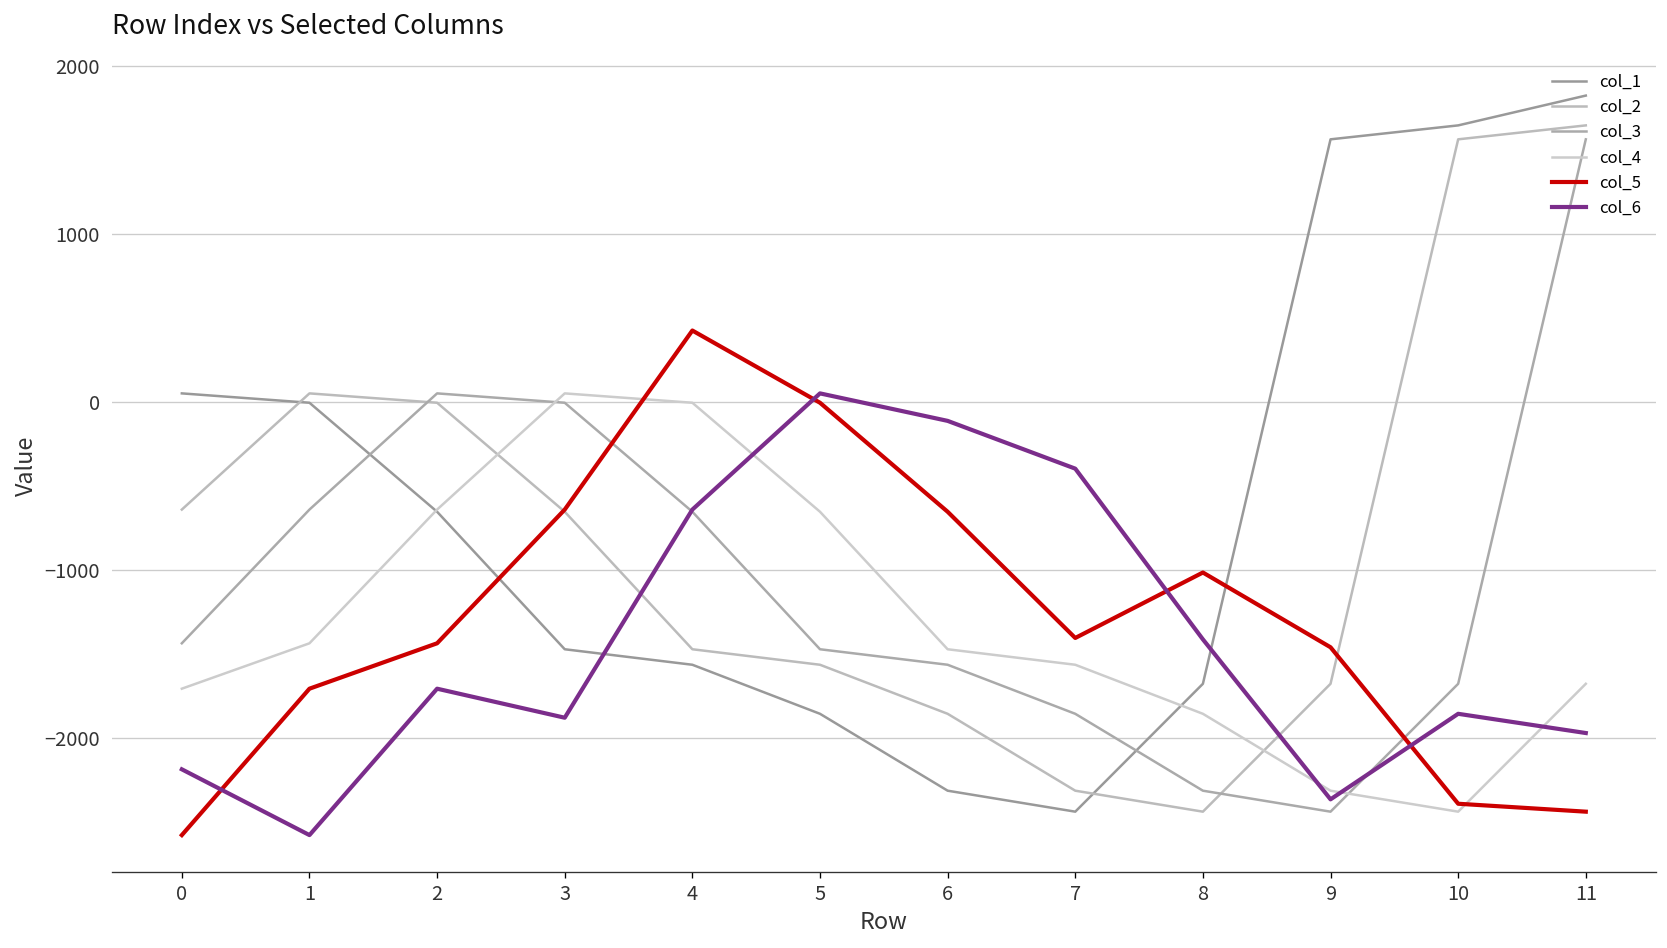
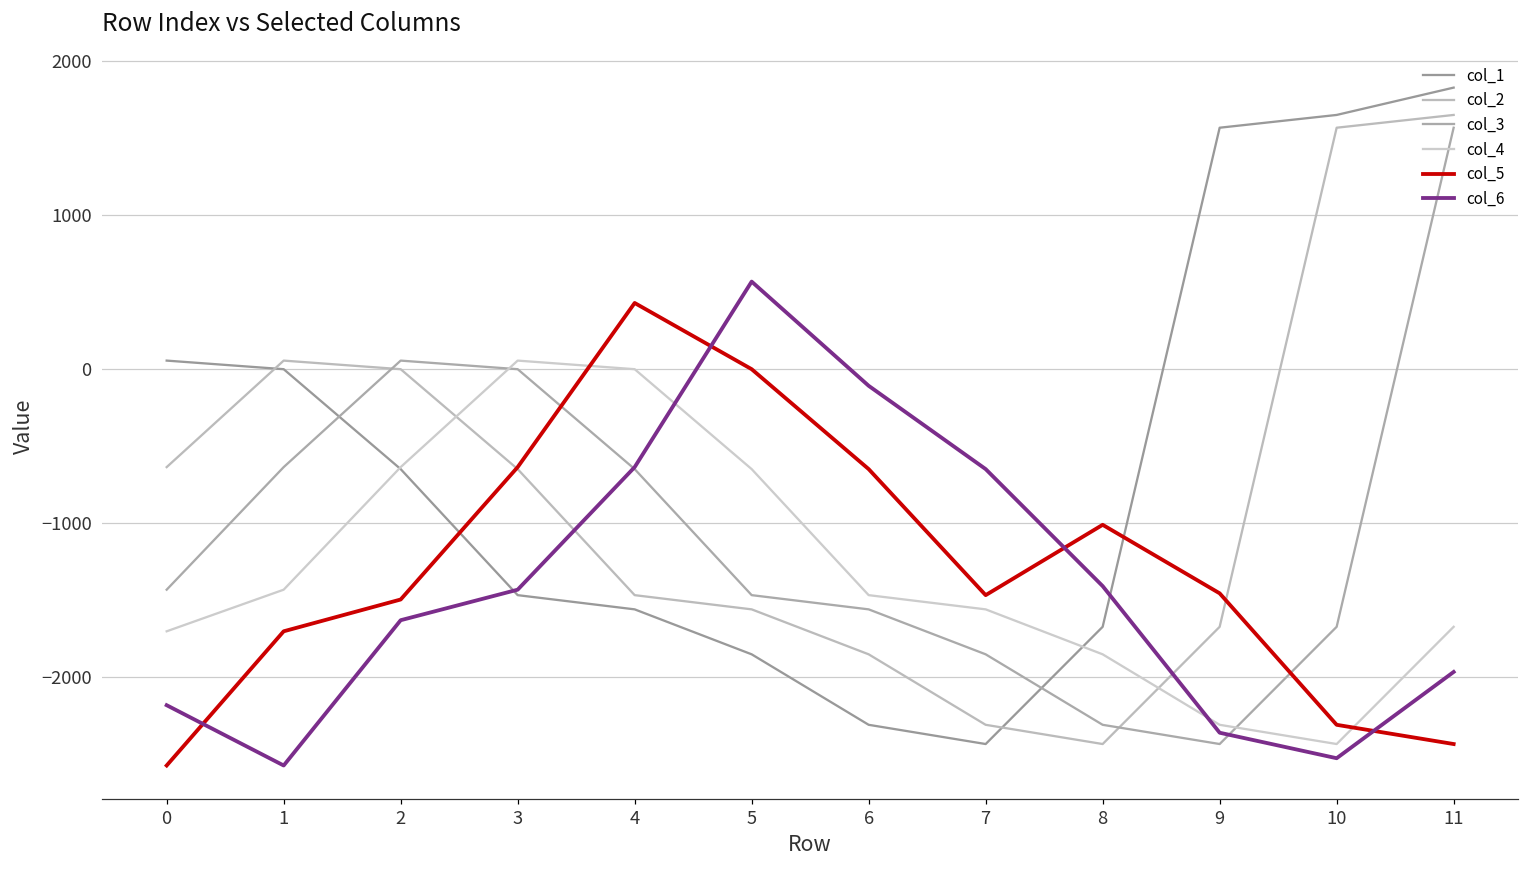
  {
    "col_5": {
      "0": -2580,
      "1": -1710,
-     "2": -1440,
+     "2": -1500,
      "4": 430,
      "5": 0,
      "6": -650,
-     "7": -1400,
+     "7": -1470,
      "8": -1010,
      "9": -1460,
-     "10": -2390,
+     "10": -2310,
      "11": -2440
    },
    "col_6": {
      "0": -2190,
      "1": -2580,
-     "2": -1710,
-     "3": -1880,
-     "5": 50,
+     "2": -1630,
+     "3": -1440,
+     "5": 570,
      "6": -110,
-     "7": -400,
+     "7": -650,
      "8": -1410,
      "9": -2360,
-     "10": -1850,
+     "10": -2530,
      "11": -1970
    }
  }
